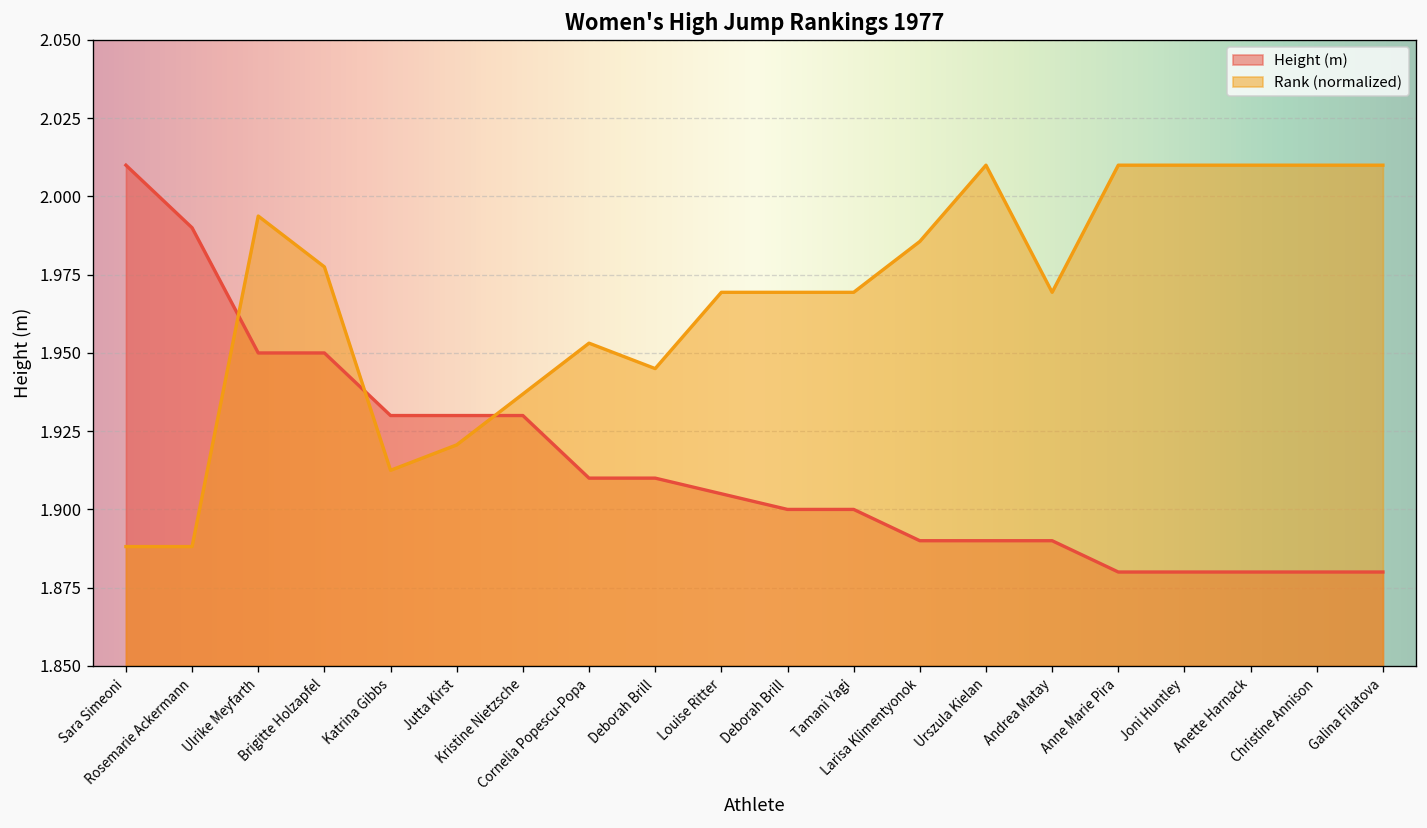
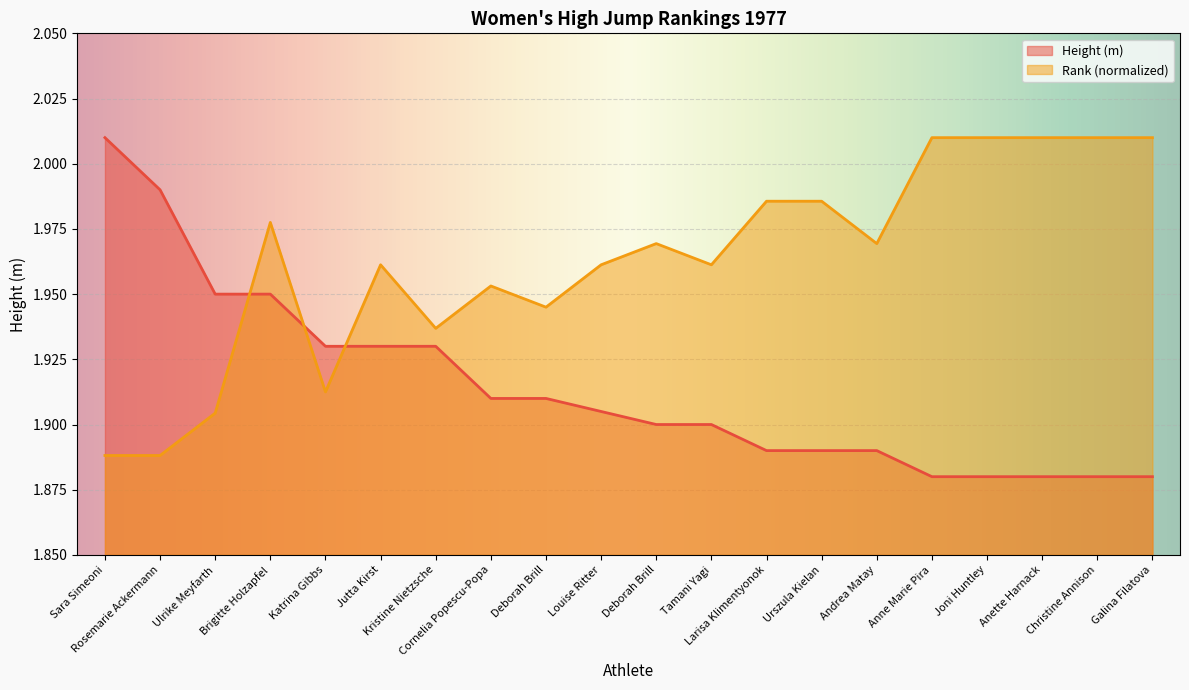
  {
    "Height (m)": {
      "Sara Simeoni": 2.010,
      "Rosemarie Ackermann": 1.990,
      "Ulrike Meyfarth": 1.950,
      "Brigitte Holzapfel": 1.950,
      "Katrina Gibbs": 1.930,
      "Jutta Kirst": 1.930,
      "Kristine Nietzsche": 1.930,
      "Cornelia Popescu-Popa": 1.910,
      "Louise Ritter": 1.905,
      "Tamani Yagi": 1.900,
      "Larisa Klimentyonok": 1.890,
      "Urszula Kielan": 1.890,
      "Andrea Matay": 1.890,
      "Anne Marie Pira": 1.880,
      "Joni Huntley": 1.880,
      "Anette Harnack": 1.880,
      "Christine Annison": 1.880,
      "Galina Filatova": 1.880
    },
    "Rank (normalized)": {
      "Sara Simeoni": 1.888,
      "Rosemarie Ackermann": 1.888,
-     "Ulrike Meyfarth": 1.994,
+     "Ulrike Meyfarth": 1.904,
      "Brigitte Holzapfel": 1.977,
      "Katrina Gibbs": 1.912,
-     "Jutta Kirst": 1.921,
+     "Jutta Kirst": 1.961,
      "Kristine Nietzsche": 1.937,
      "Cornelia Popescu-Popa": 1.953,
-     "Louise Ritter": 1.969,
-     "Tamani Yagi": 1.969,
+     "Louise Ritter": 1.961,
+     "Tamani Yagi": 1.961,
      "Larisa Klimentyonok": 1.986,
-     "Urszula Kielan": 2.010,
+     "Urszula Kielan": 1.986,
      "Andrea Matay": 1.969,
      "Anne Marie Pira": 2.010,
      "Joni Huntley": 2.010,
      "Anette Harnack": 2.010,
      "Christine Annison": 2.010,
      "Galina Filatova": 2.010
    }
  }
